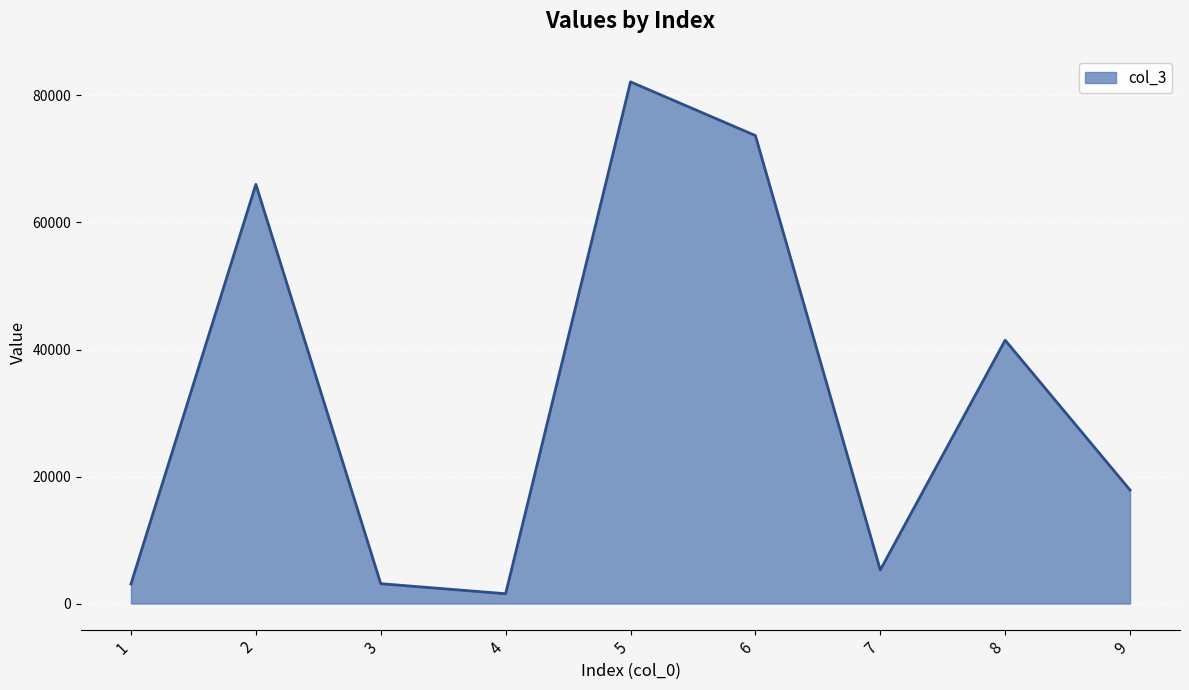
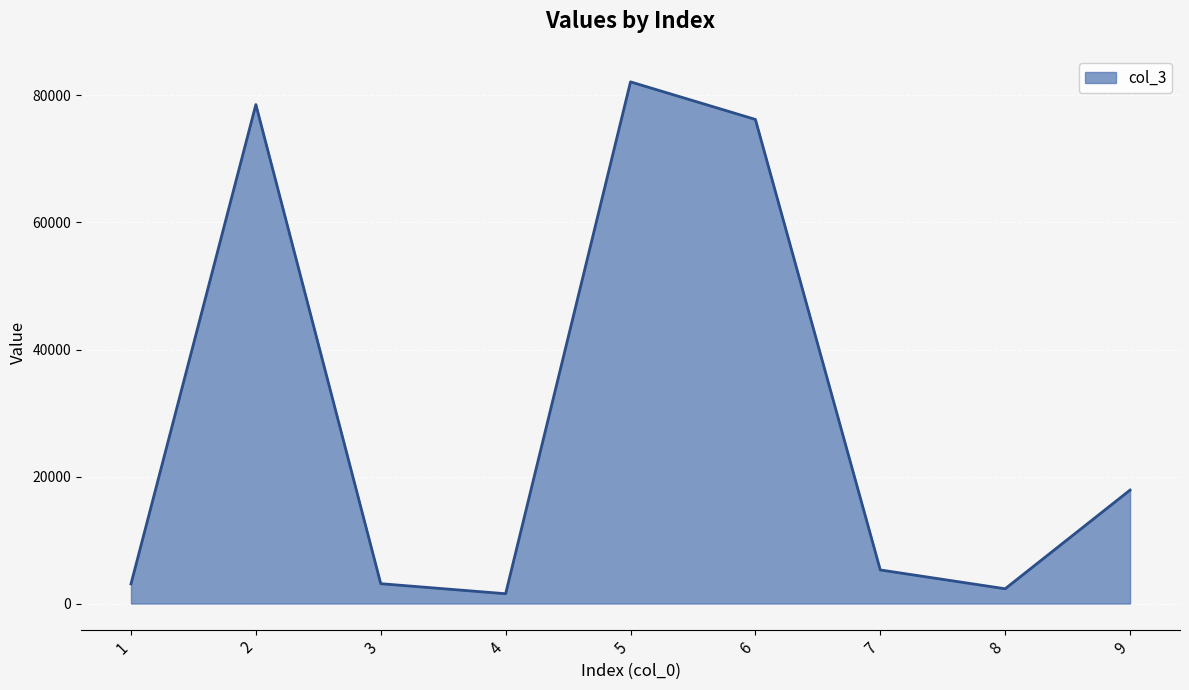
  {
    "1": 3000,
-   "2": 66000,
+   "2": 79000,
    "3": 3000,
    "4": 2000,
    "5": 82000,
-   "6": 74000,
+   "6": 76000,
    "7": 5000,
-   "8": 41000,
+   "8": 2000,
    "9": 18000
  }
